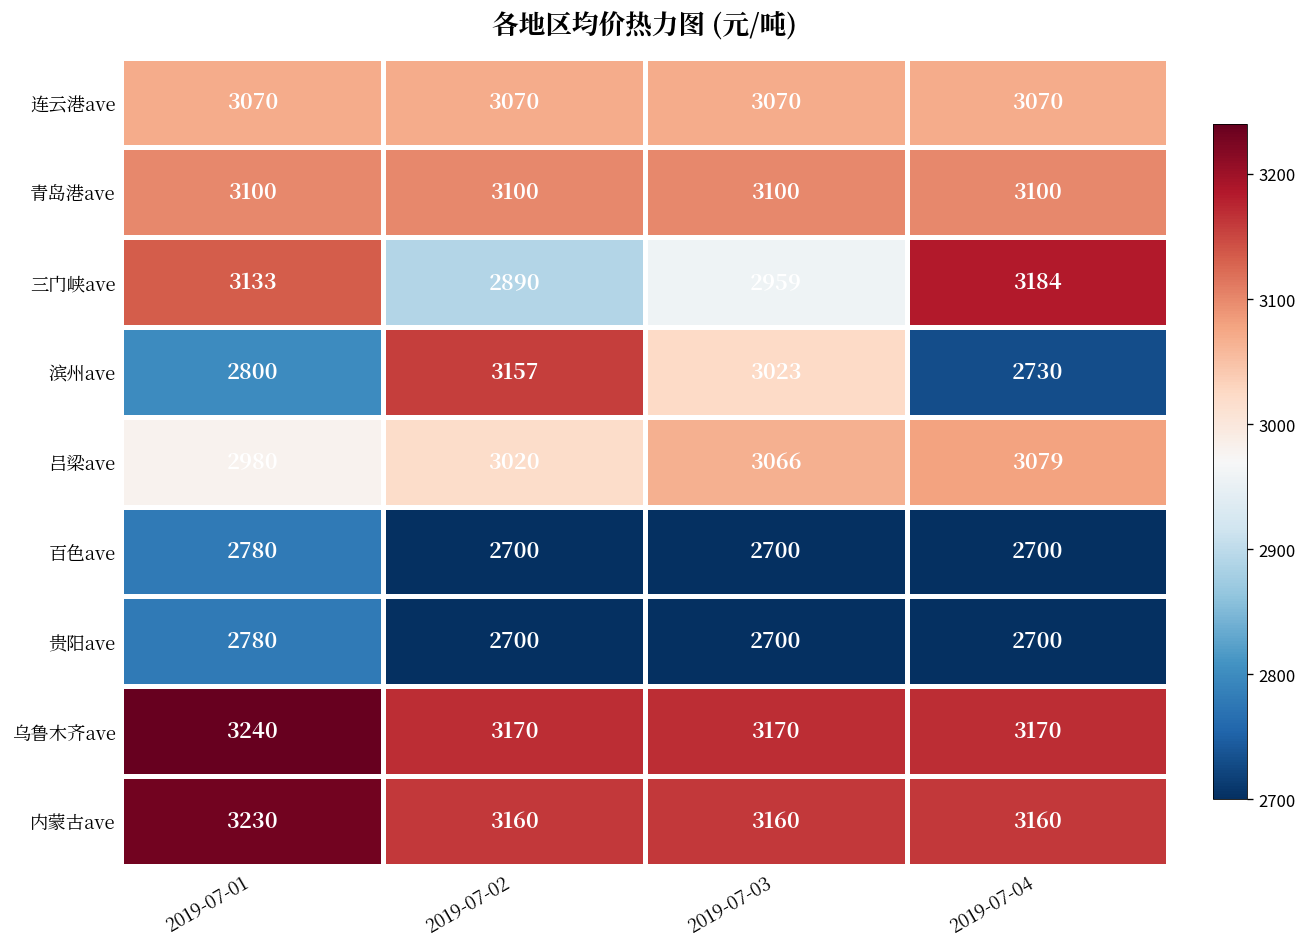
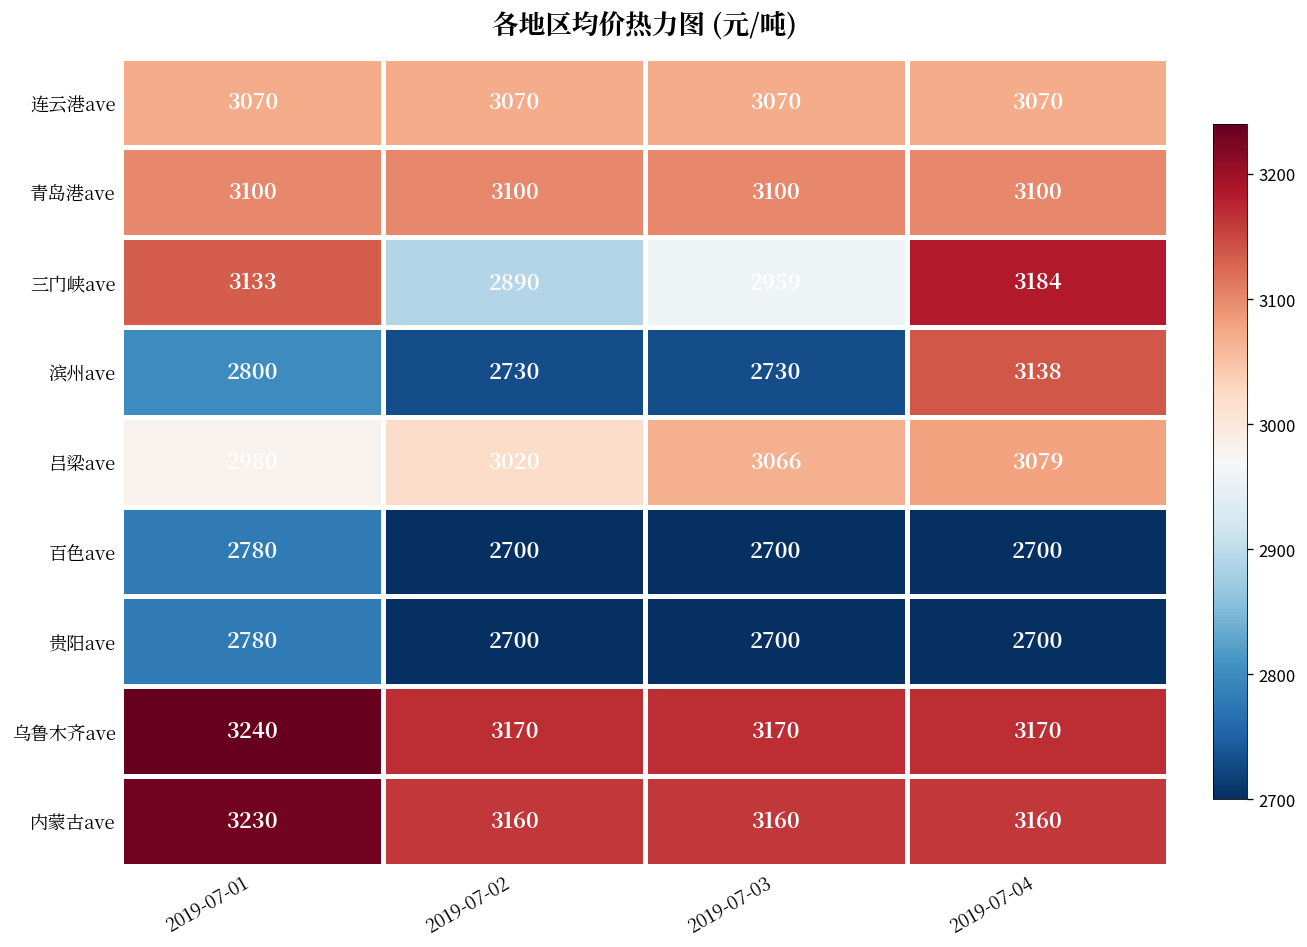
  {
    "连云港ave": {
      "2019-07-01": 3070,
      "2019-07-02": 3070,
      "2019-07-03": 3070,
      "2019-07-04": 3070
    },
    "青岛港ave": {
      "2019-07-01": 3100,
      "2019-07-02": 3100,
      "2019-07-03": 3100,
      "2019-07-04": 3100
    },
    "三门峡ave": {
      "2019-07-01": 3133,
      "2019-07-02": 2890,
      "2019-07-04": 3184
    },
    "滨州ave": {
      "2019-07-01": 2800,
-     "2019-07-02": 3157,
-     "2019-07-03": 3023,
-     "2019-07-04": 2730
+     "2019-07-02": 2730,
+     "2019-07-03": 2730,
+     "2019-07-04": 3138
    },
    "吕梁ave": {
      "2019-07-02": 3020,
      "2019-07-03": 3066,
      "2019-07-04": 3079
    },
    "百色ave": {
      "2019-07-01": 2780,
      "2019-07-02": 2700,
      "2019-07-03": 2700,
      "2019-07-04": 2700
    },
    "贵阳ave": {
      "2019-07-01": 2780,
      "2019-07-02": 2700,
      "2019-07-03": 2700,
      "2019-07-04": 2700
    },
    "乌鲁木齐ave": {
      "2019-07-01": 3240,
      "2019-07-02": 3170,
      "2019-07-03": 3170,
      "2019-07-04": 3170
    },
    "内蒙古ave": {
      "2019-07-01": 3230,
      "2019-07-02": 3160,
      "2019-07-03": 3160,
      "2019-07-04": 3160
    }
  }
